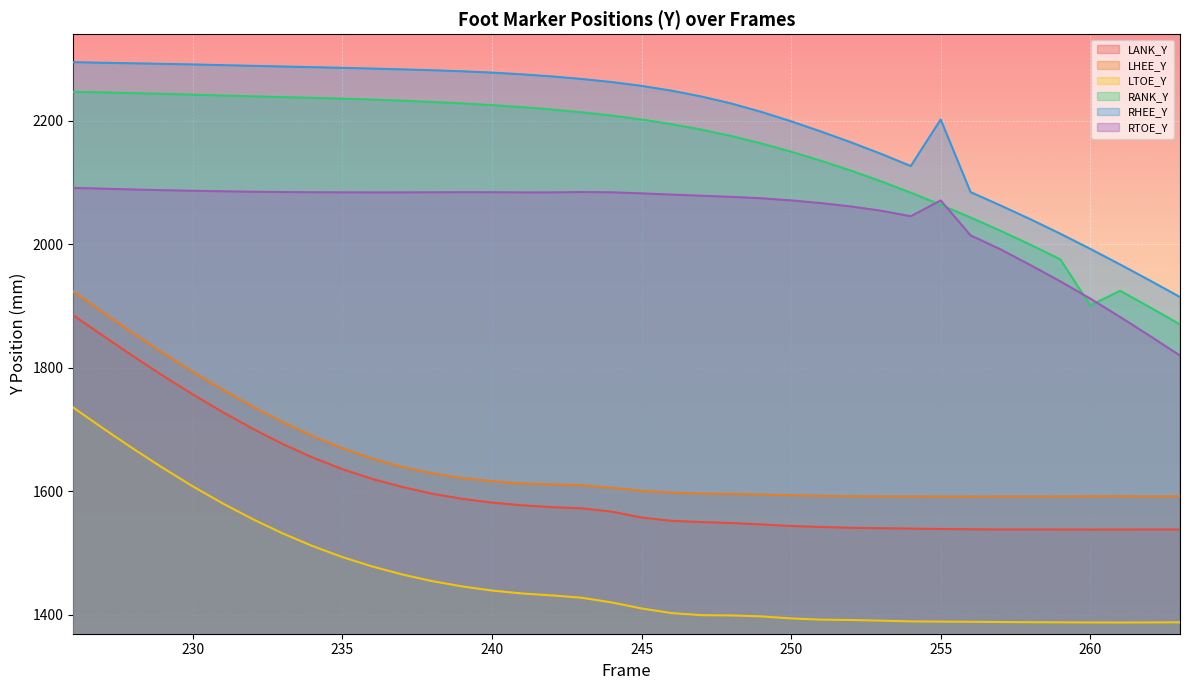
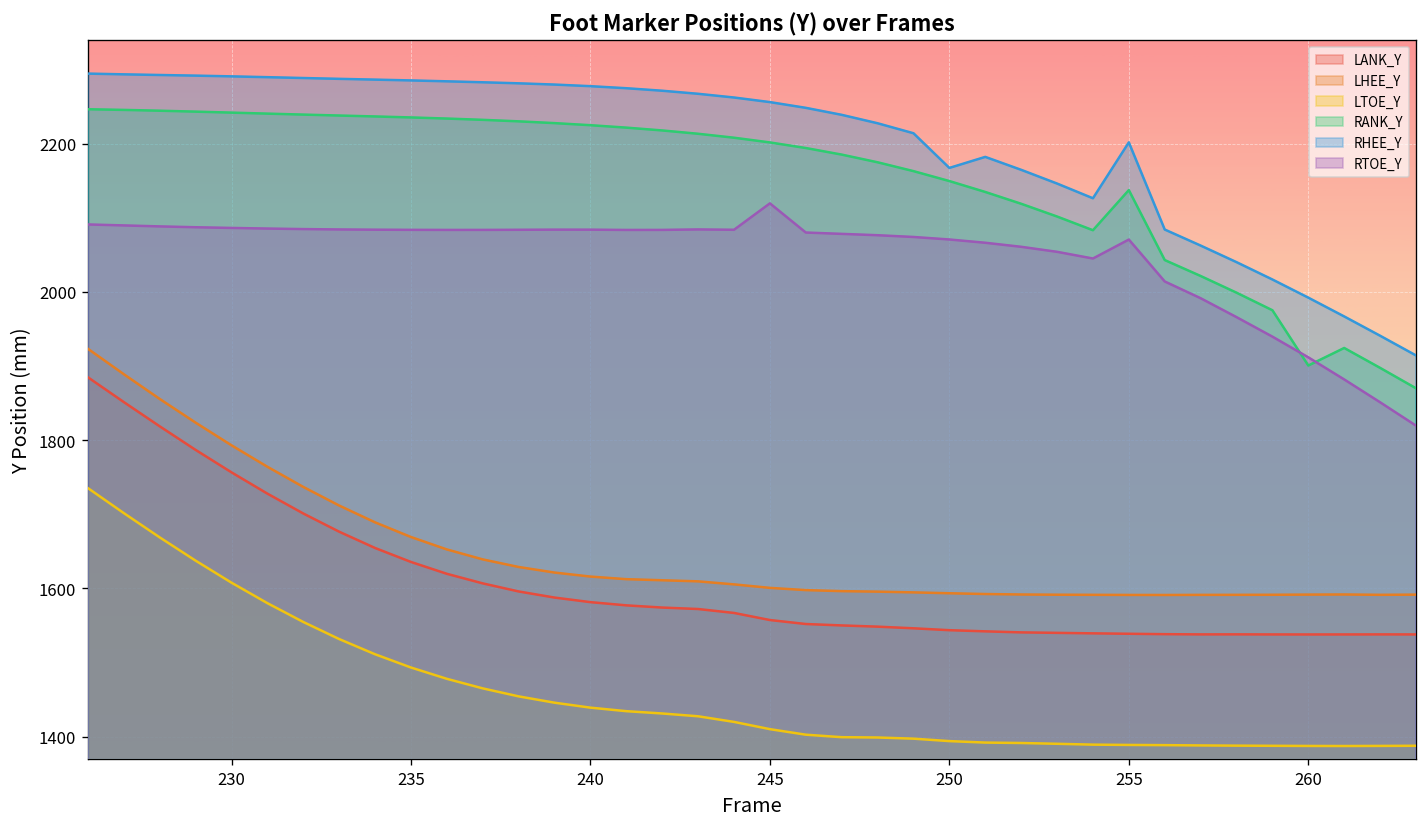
  {
    "RANK_Y": {
      "230": 2240,
      "235": 2240,
      "240": 2220,
      "245": 2200,
      "250": 2150,
-     "255": 2060,
+     "255": 2140,
      "260": 1900
    },
    "RHEE_Y": {
      "230": 2290,
      "235": 2290,
      "240": 2280,
      "245": 2260,
-     "250": 2200,
+     "250": 2170,
      "255": 2200,
      "260": 1990
    },
    "RTOE_Y": {
      "230": 2090,
      "235": 2080,
      "240": 2080,
-     "245": 2080,
+     "245": 2120,
      "250": 2070,
      "255": 2070,
      "260": 1910
    }
  }
